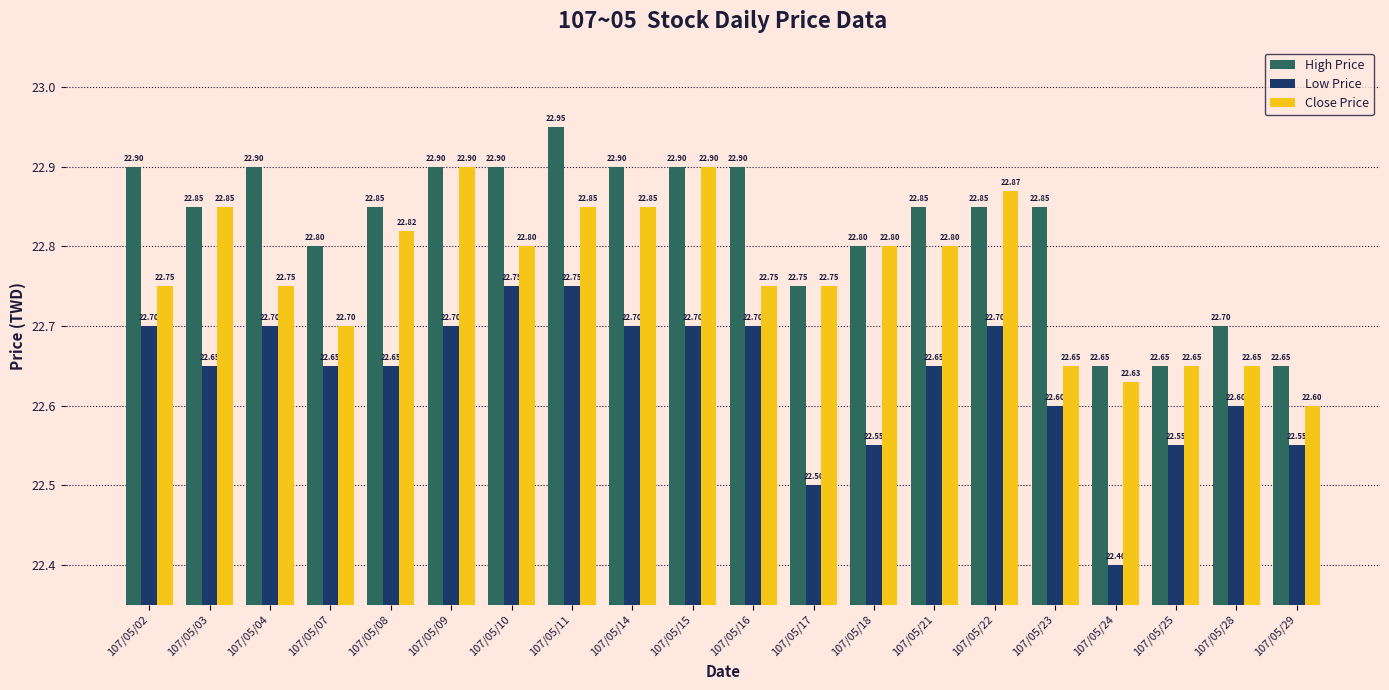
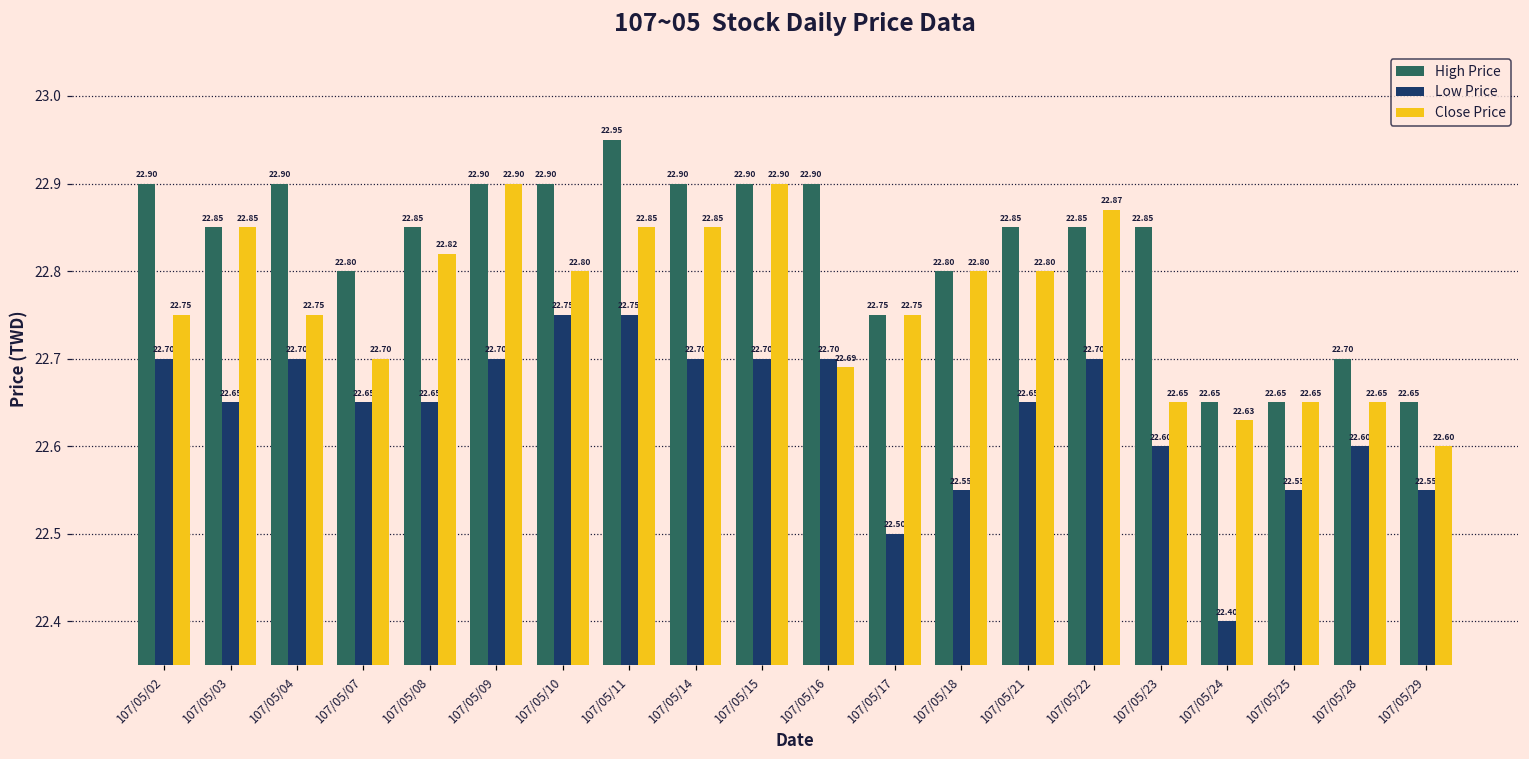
  {
    "Close Price": {
      "107/05/02": 22.75,
      "107/05/03": 22.85,
      "107/05/04": 22.75,
      "107/05/07": 22.70,
      "107/05/08": 22.82,
      "107/05/09": 22.90,
      "107/05/10": 22.80,
      "107/05/11": 22.85,
      "107/05/14": 22.85,
      "107/05/15": 22.90,
-     "107/05/16": 22.75,
+     "107/05/16": 22.69,
      "107/05/17": 22.75,
      "107/05/18": 22.80,
      "107/05/21": 22.80,
      "107/05/22": 22.87,
      "107/05/23": 22.65,
      "107/05/24": 22.63,
      "107/05/25": 22.65,
      "107/05/28": 22.65,
      "107/05/29": 22.60
    }
  }
